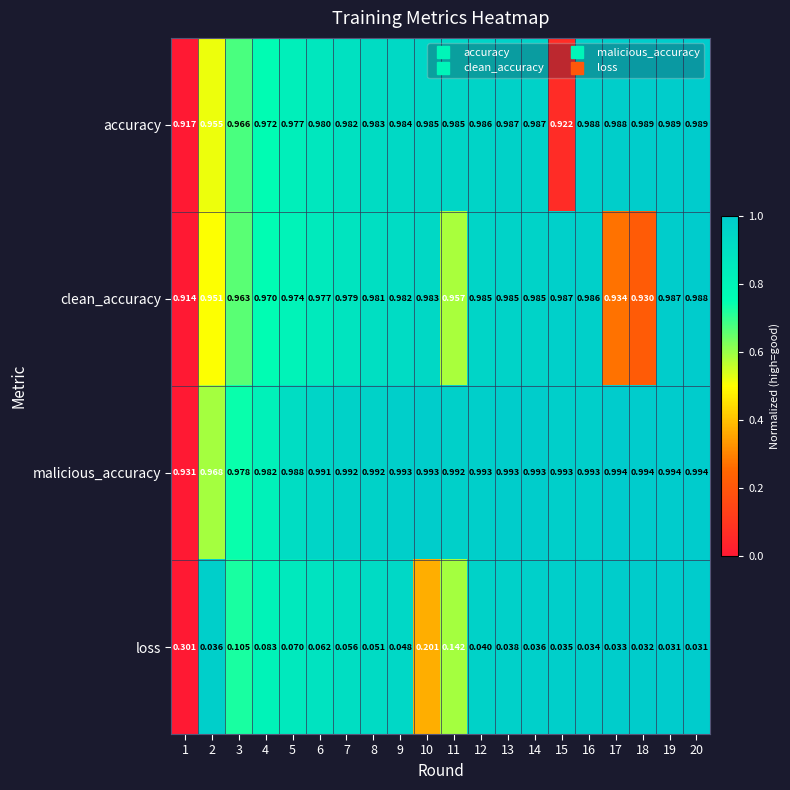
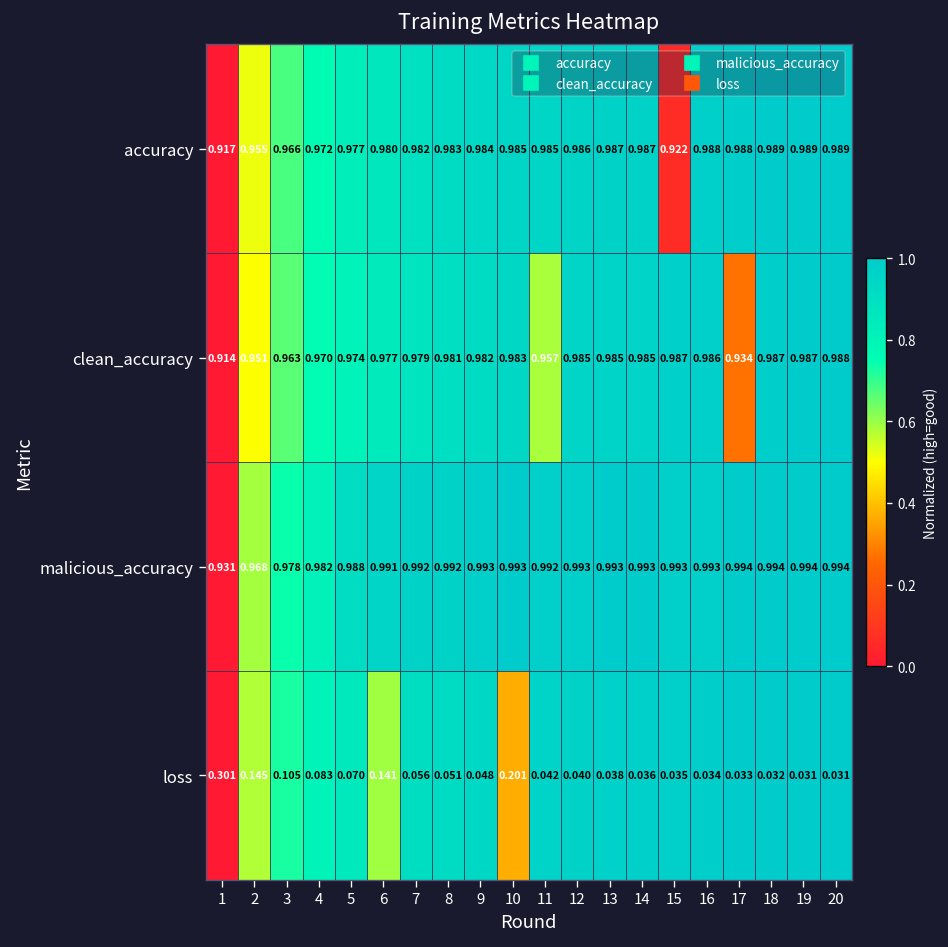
  {
    "accuracy": {
      "1": 0.917,
      "2": 0.955,
      "3": 0.966,
      "4": 0.972,
      "5": 0.977,
      "6": 0.980,
      "7": 0.982,
      "8": 0.983,
      "9": 0.984,
      "10": 0.985,
      "11": 0.985,
      "12": 0.986,
      "13": 0.987,
      "14": 0.987,
      "15": 0.922,
      "16": 0.988,
      "17": 0.988,
      "18": 0.989,
      "19": 0.989,
      "20": 0.989
    },
    "clean_accuracy": {
      "1": 0.914,
      "2": 0.951,
      "3": 0.963,
      "4": 0.970,
      "5": 0.974,
      "6": 0.977,
      "7": 0.979,
      "8": 0.981,
      "9": 0.982,
      "10": 0.983,
      "11": 0.957,
      "12": 0.985,
      "13": 0.985,
      "14": 0.985,
      "15": 0.987,
      "16": 0.986,
      "17": 0.934,
-     "18": 0.930,
+     "18": 0.987,
      "19": 0.987,
      "20": 0.988
    },
    "malicious_accuracy": {
      "1": 0.931,
      "2": 0.968,
      "3": 0.978,
      "4": 0.982,
      "5": 0.988,
      "6": 0.991,
      "7": 0.992,
      "8": 0.992,
      "9": 0.993,
      "10": 0.993,
      "11": 0.992,
      "12": 0.993,
      "13": 0.993,
      "14": 0.993,
      "15": 0.993,
      "16": 0.993,
      "17": 0.994,
      "18": 0.994,
      "19": 0.994,
      "20": 0.994
    },
    "loss": {
      "1": 0.301,
-     "2": 0.036,
+     "2": 0.145,
      "3": 0.105,
      "4": 0.083,
      "5": 0.070,
-     "6": 0.062,
+     "6": 0.141,
      "7": 0.056,
      "8": 0.051,
      "9": 0.048,
      "10": 0.201,
-     "11": 0.142,
+     "11": 0.042,
      "12": 0.040,
      "13": 0.038,
      "14": 0.036,
      "15": 0.035,
      "16": 0.034,
      "17": 0.033,
      "18": 0.032,
      "19": 0.031,
      "20": 0.031
    }
  }
